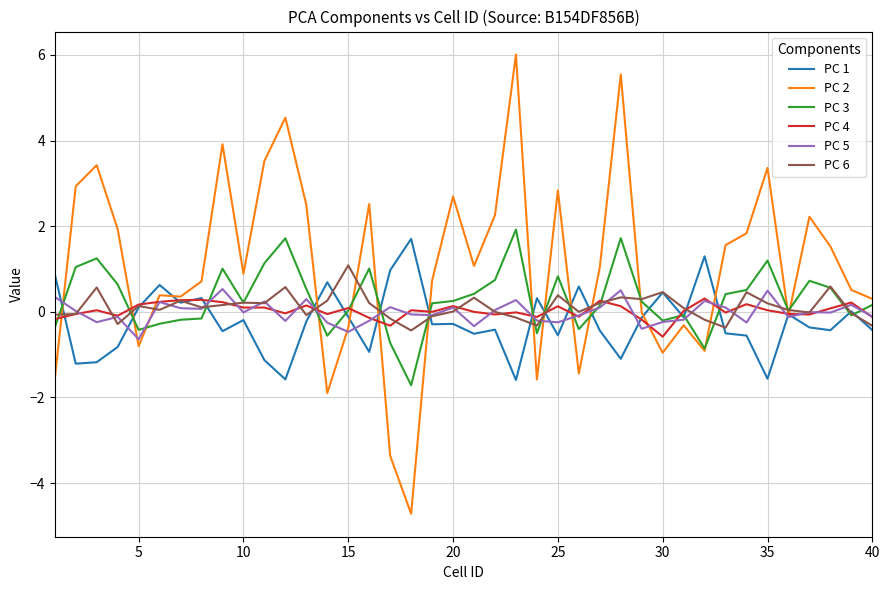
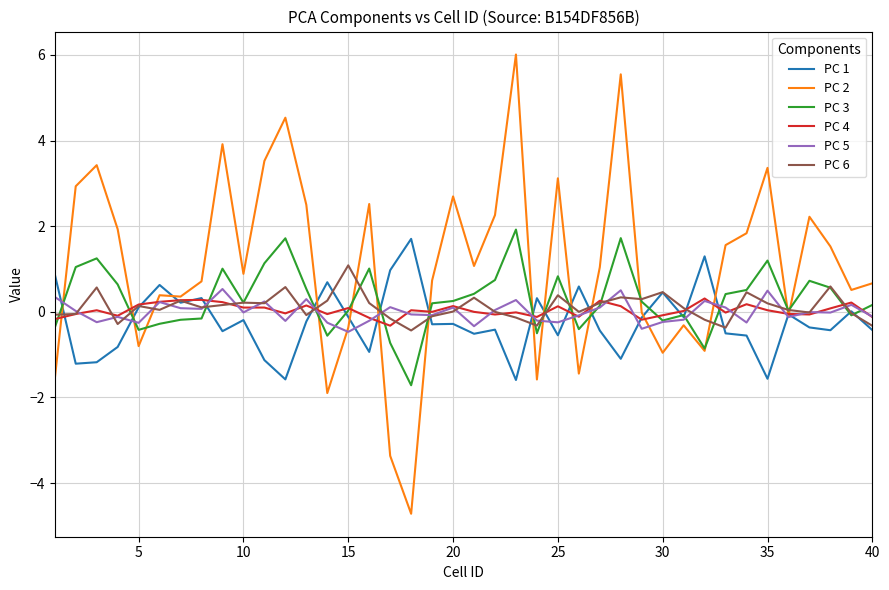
  {
    "PC 1": {
      "10": -0.2,
      "15": -0.1,
      "20": -0.3,
      "25": -0.5,
      "35": -1.6,
      "40": -0.4
    },
    "PC 2": {
      "5": -0.8,
      "10": 0.9,
      "15": -0.4,
      "20": 2.7,
-     "25": 2.8,
+     "25": 3.1,
      "30": -1.0,
      "35": 3.4,
-     "40": 0.3
+     "40": 0.7
    },
    "PC 3": {
      "5": -0.4,
      "15": 0.0,
      "20": 0.3,
      "25": 0.8,
      "35": 1.2,
      "40": 0.2
    },
    "PC 4": {
      "10": 0.1,
      "15": 0.1,
      "25": 0.1,
-     "30": -0.6,
+     "30": -0.1,
      "35": 0.0
    },
    "PC 5": {
-     "5": -0.6,
+     "5": -0.3,
      "10": 0.0,
      "15": -0.5,
      "25": -0.2,
      "35": 0.5
    },
    "PC 6": {
      "15": 1.1,
      "20": 0.0,
      "25": 0.4,
      "35": 0.2,
      "40": -0.3
    }
  }
